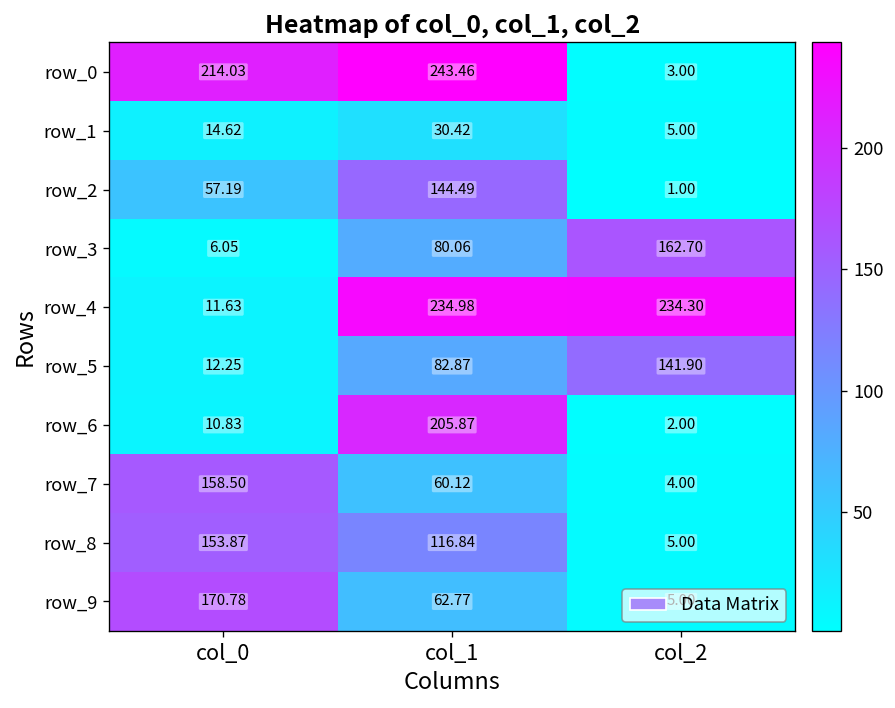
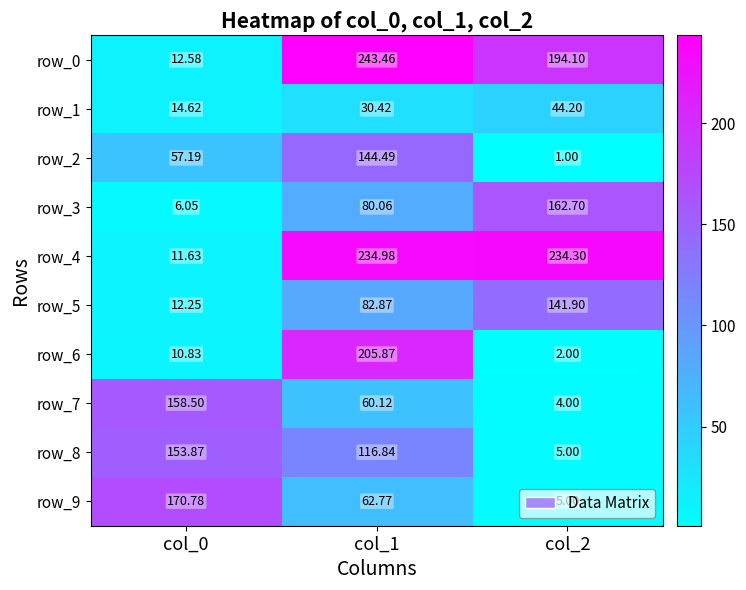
  {
    "row_0": {
-     "col_0": 214.03,
-     "col_2": 3.00
+     "col_0": 12.58,
+     "col_2": 194.10
    },
    "row_1": {
-     "col_2": 5.00
+     "col_2": 44.20
    }
  }
